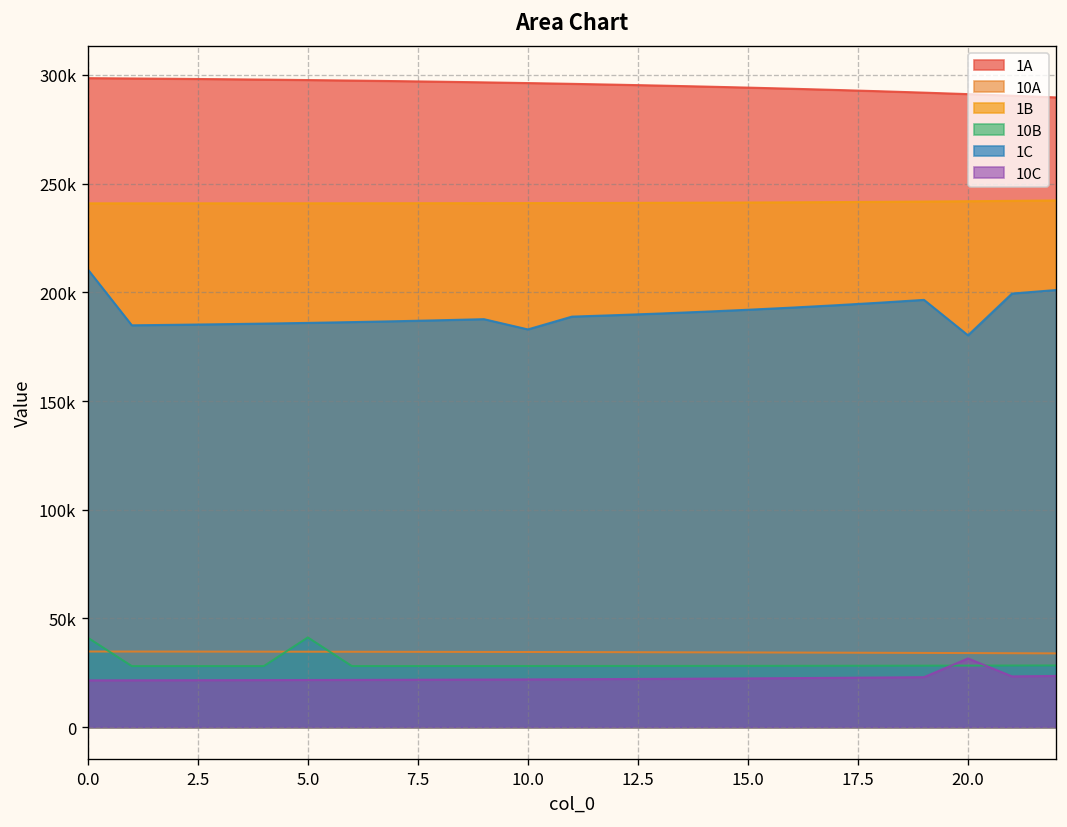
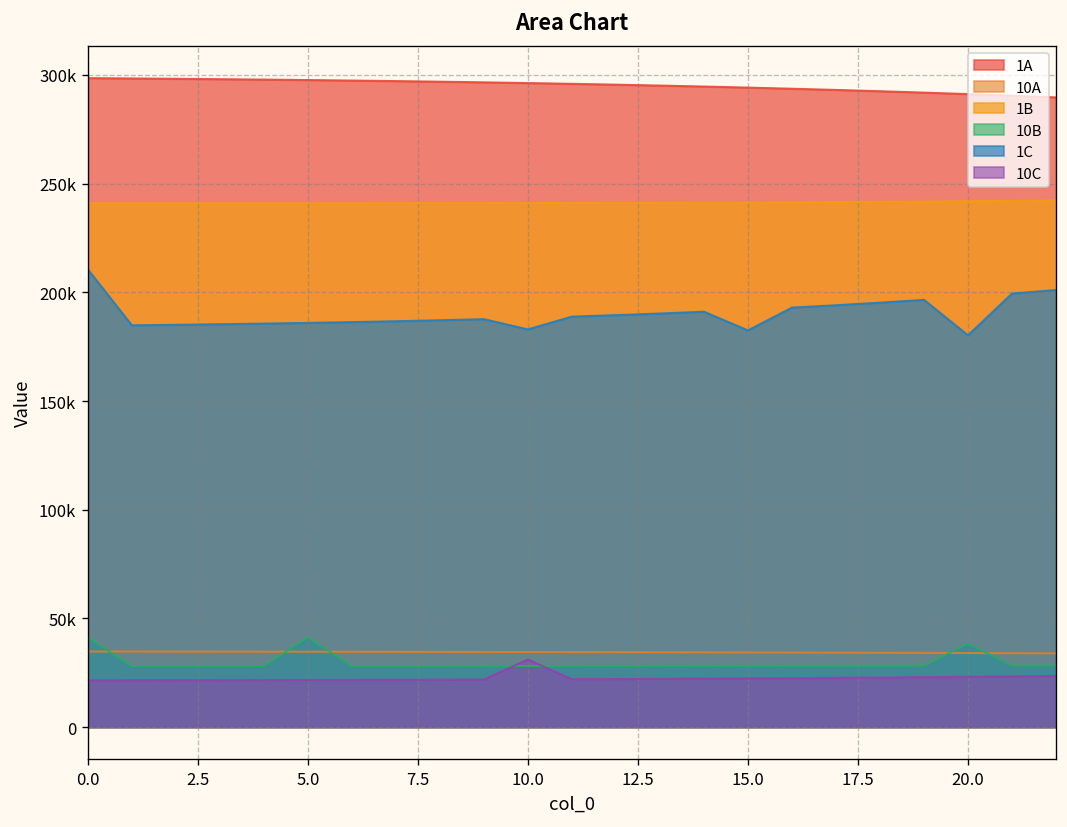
  {
    "10B": {
      "0.0": 41000,
      "5.0": 41000,
      "10.0": 28000,
      "15.0": 28000,
-     "20.0": 28000
+     "20.0": 38000
    },
    "1C": {
      "0.0": 211000,
      "5.0": 186000,
      "10.0": 183000,
-     "15.0": 192000,
+     "15.0": 182000,
      "20.0": 180000
    },
    "10C": {
      "0.0": 21000,
      "5.0": 22000,
-     "10.0": 22000,
+     "10.0": 31000,
      "15.0": 22000,
-     "20.0": 32000
+     "20.0": 23000
    }
  }
